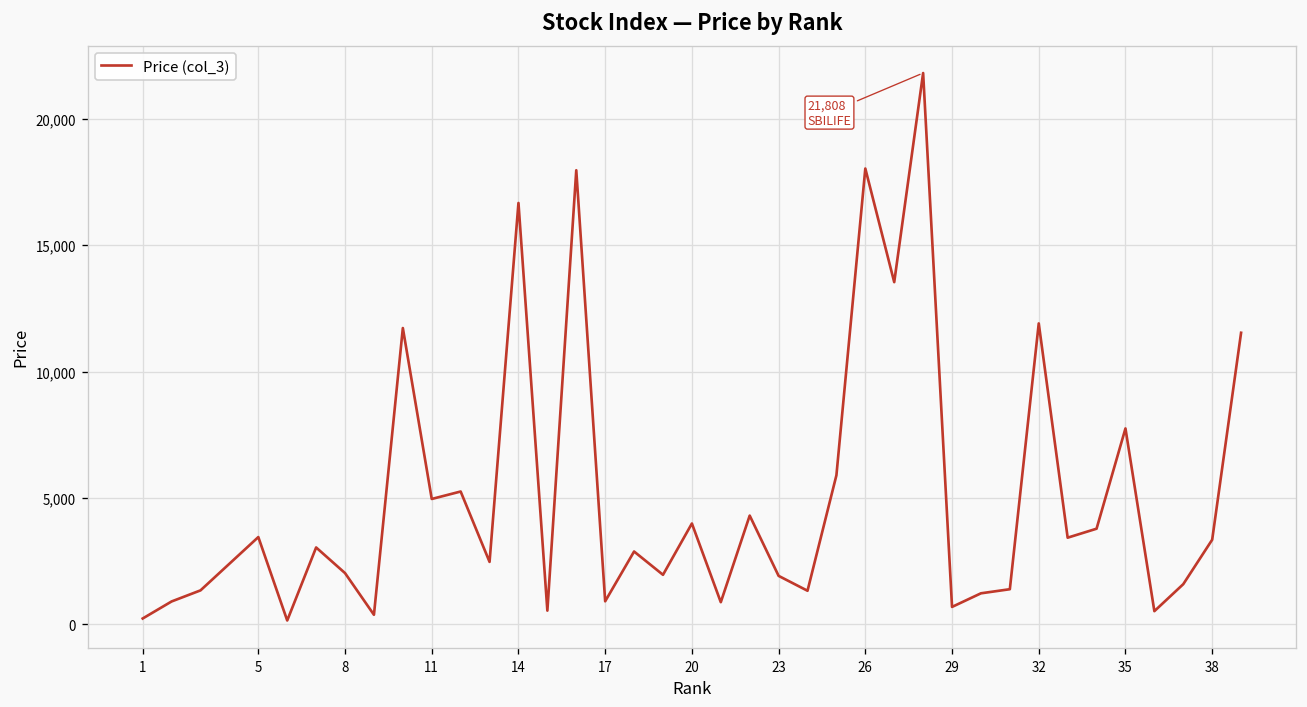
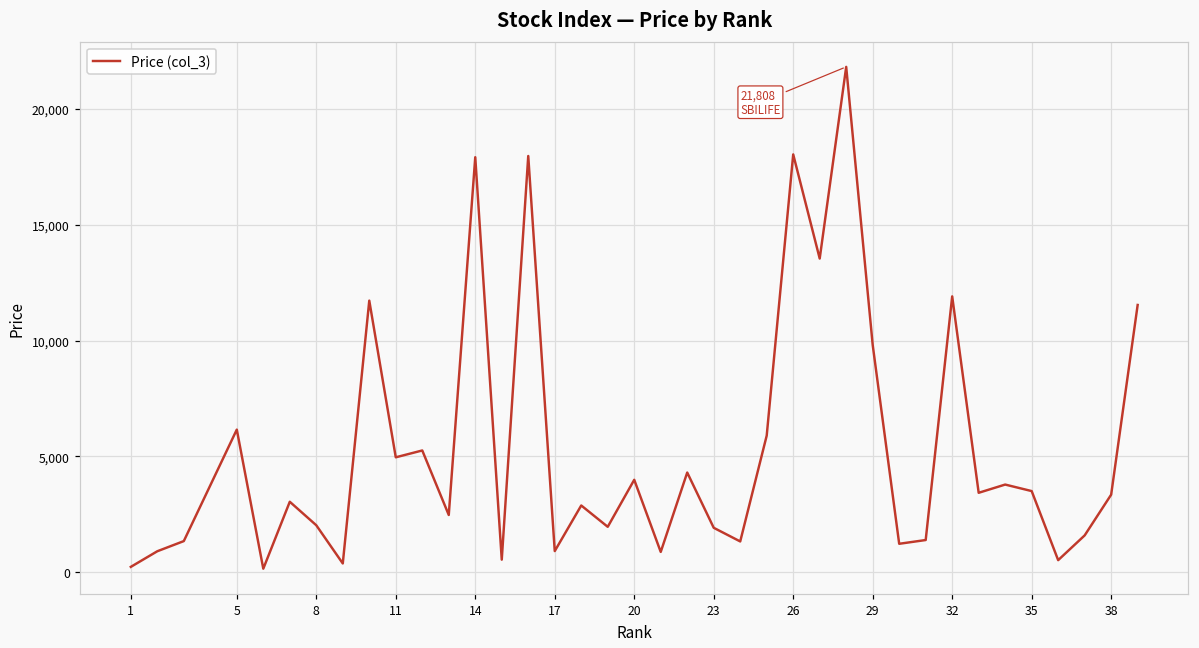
  {
    "1": "200",
-   "5": "3,500",
+   "5": "6,200",
    "8": "2,000",
    "11": "5,000",
-   "14": "16,700",
+   "14": "17,900",
    "17": "900",
    "20": "4,000",
    "23": "1,900",
    "26": "18,000",
-   "29": "700",
+   "29": "9,800",
    "32": "11,900",
-   "35": "7,800",
+   "35": "3,500",
    "38": "3,400"
  }
